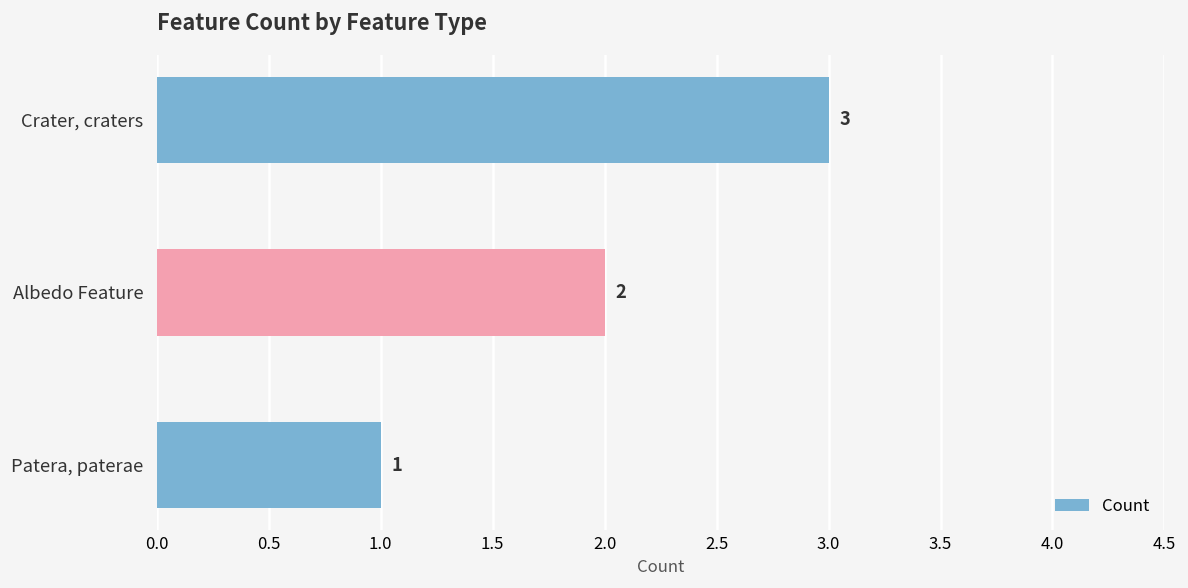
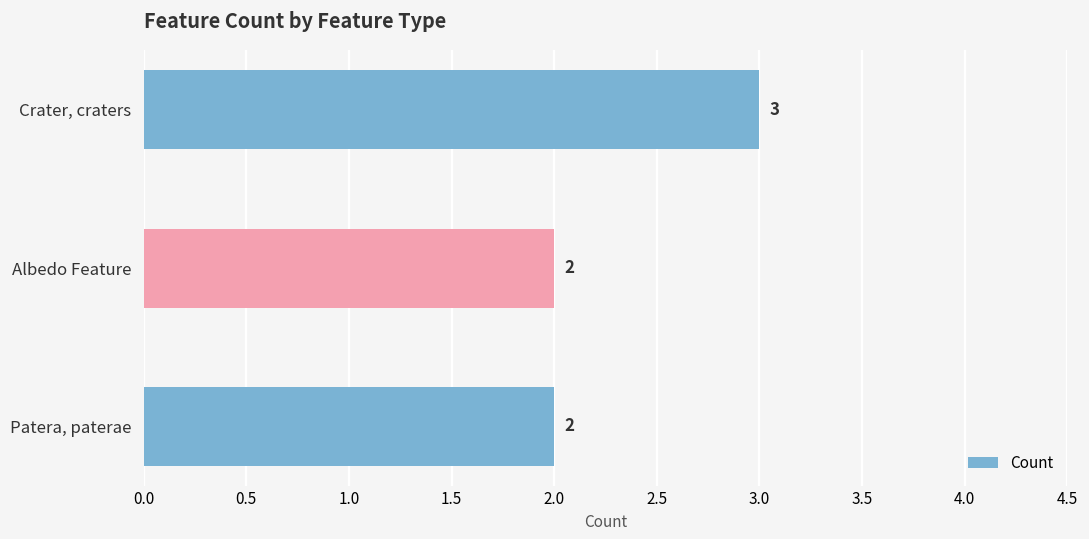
  {
    "Crater, craters": 3,
    "Albedo Feature": 2,
-   "Patera, paterae": 1
+   "Patera, paterae": 2
  }
